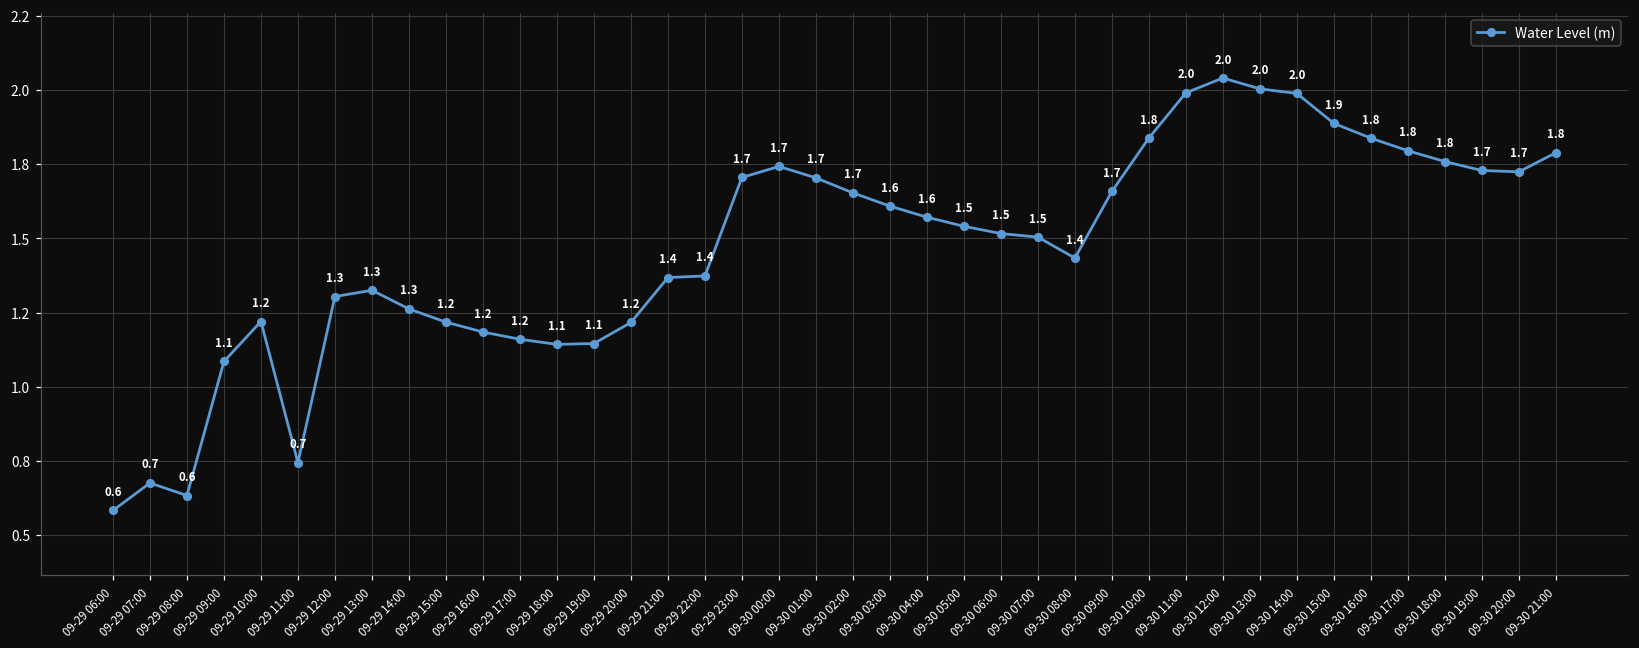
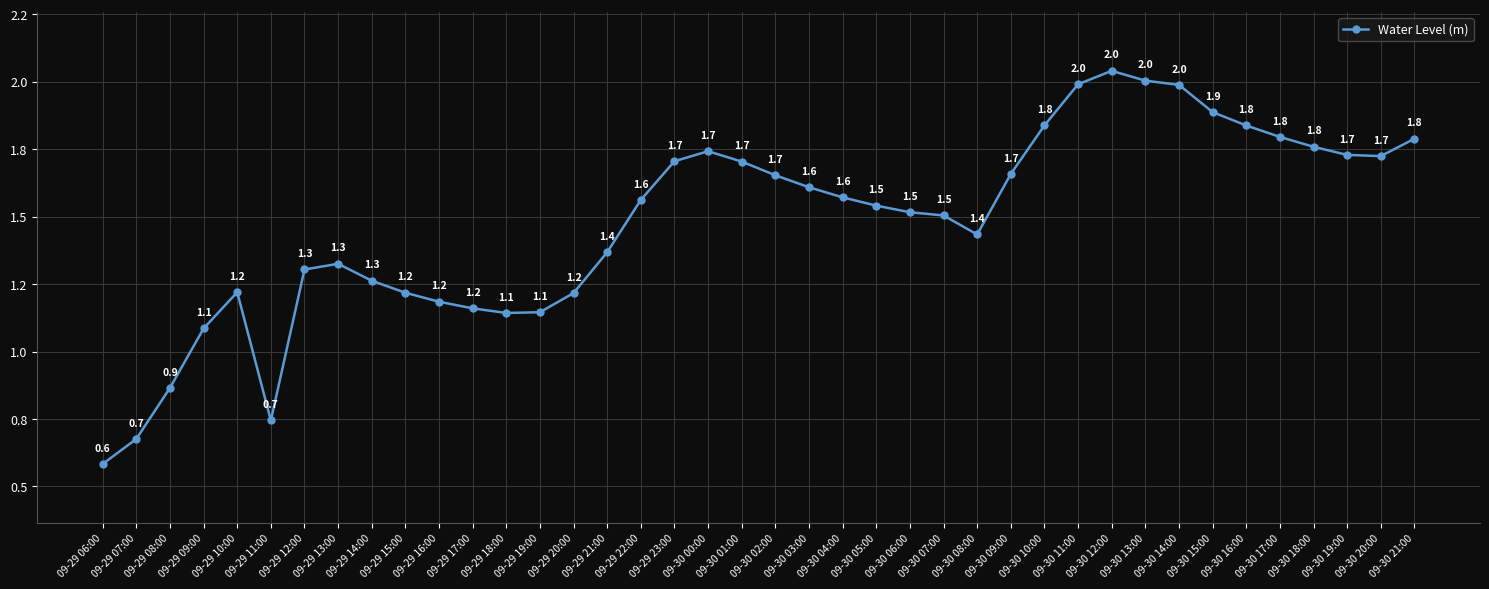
  {
    "09-29 06:00": 0.6,
    "09-29 07:00": 0.7,
-   "09-29 08:00": 0.6,
+   "09-29 08:00": 0.9,
    "09-29 09:00": 1.1,
    "09-29 10:00": 1.2,
    "09-29 11:00": 0.7,
    "09-29 12:00": 1.3,
    "09-29 13:00": 1.3,
    "09-29 14:00": 1.3,
    "09-29 15:00": 1.2,
    "09-29 16:00": 1.2,
    "09-29 17:00": 1.2,
    "09-29 18:00": 1.1,
    "09-29 19:00": 1.1,
    "09-29 20:00": 1.2,
    "09-29 21:00": 1.4,
-   "09-29 22:00": 1.4,
+   "09-29 22:00": 1.6,
    "09-29 23:00": 1.7,
    "09-30 00:00": 1.7,
    "09-30 01:00": 1.7,
    "09-30 02:00": 1.7,
    "09-30 03:00": 1.6,
    "09-30 04:00": 1.6,
    "09-30 05:00": 1.5,
    "09-30 06:00": 1.5,
    "09-30 07:00": 1.5,
    "09-30 08:00": 1.4,
    "09-30 09:00": 1.7,
    "09-30 10:00": 1.8,
    "09-30 11:00": 2.0,
    "09-30 12:00": 2.0,
    "09-30 13:00": 2.0,
    "09-30 14:00": 2.0,
    "09-30 15:00": 1.9,
    "09-30 16:00": 1.8,
    "09-30 17:00": 1.8,
    "09-30 18:00": 1.8,
    "09-30 19:00": 1.7,
    "09-30 20:00": 1.7,
    "09-30 21:00": 1.8
  }
